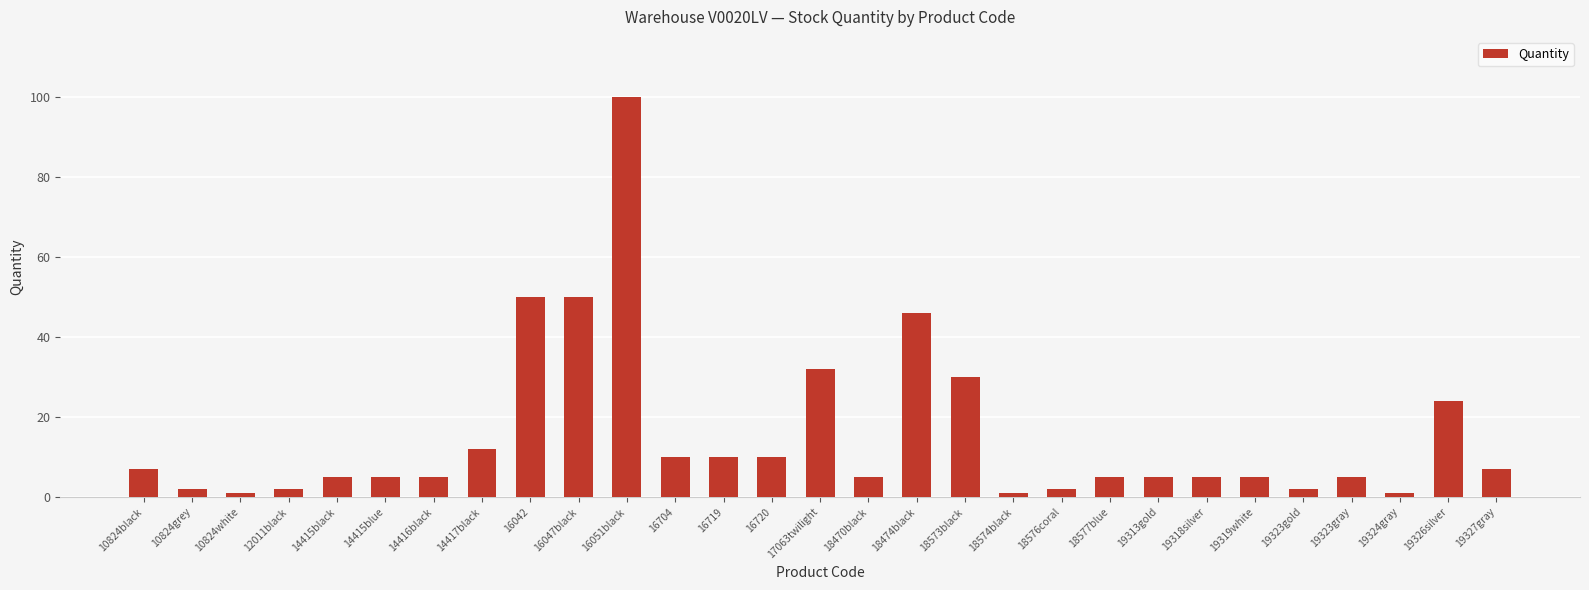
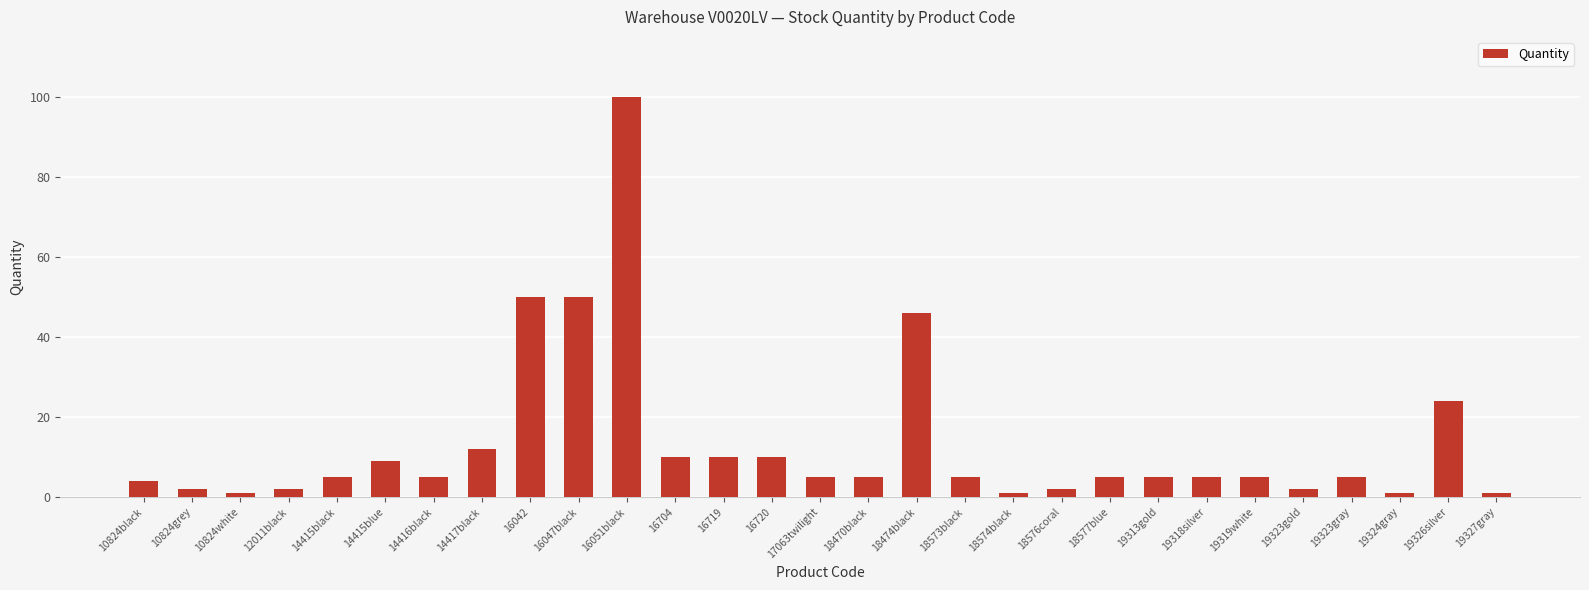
  {
-   "10824black": 7,
+   "10824black": 4,
    "10824grey": 2,
    "10824white": 1,
    "12011black": 2,
    "14415black": 5,
-   "14415blue": 5,
+   "14415blue": 9,
    "14416black": 5,
    "14417black": 12,
    "16042": 50,
    "16047black": 50,
    "16051black": 100,
    "16704": 10,
    "16719": 10,
    "16720": 10,
-   "17063twilight": 32,
+   "17063twilight": 5,
    "18470black": 5,
    "18474black": 46,
-   "18573black": 30,
+   "18573black": 5,
    "18574black": 1,
    "18576coral": 2,
    "18577blue": 5,
    "19313gold": 5,
    "19318silver": 5,
    "19319white": 5,
    "19323gold": 2,
    "19323gray": 5,
    "19324gray": 1,
    "19326silver": 24,
-   "19327gray": 7
+   "19327gray": 1
  }
